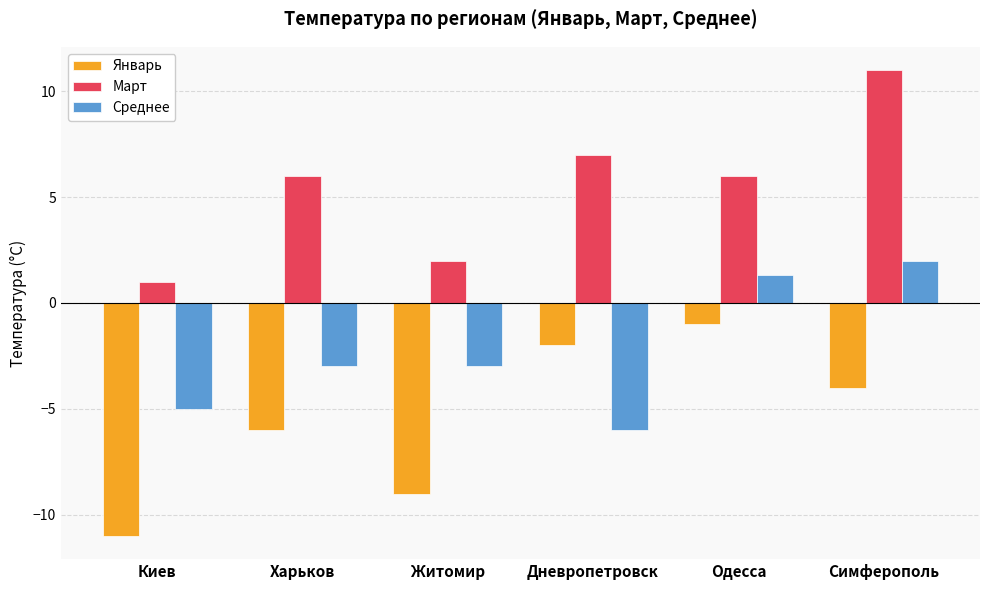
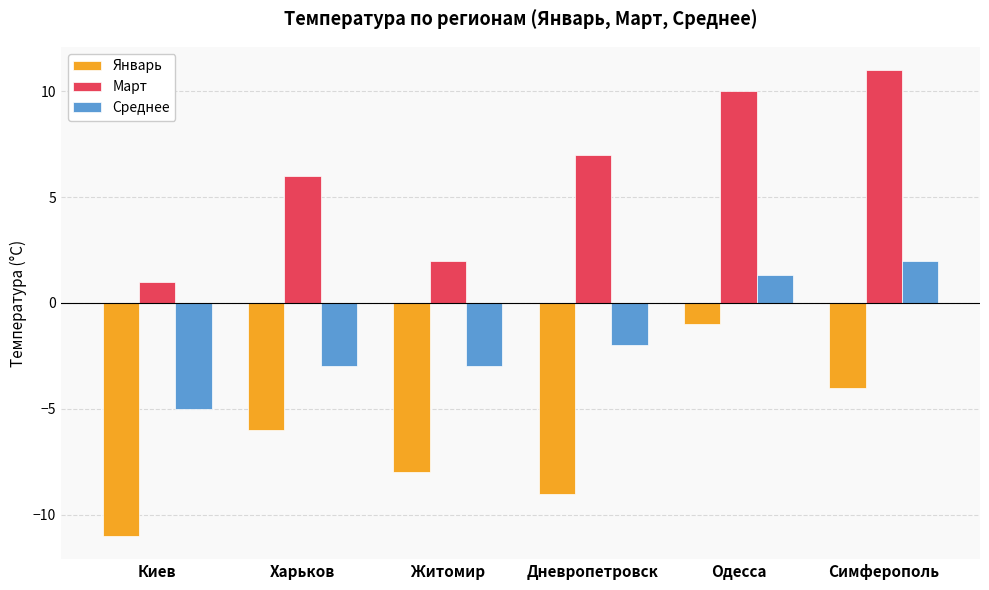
  {
    "Январь": {
      "Киев": -11,
      "Харьков": -6,
-     "Житомир": -9,
-     "Дневропетровск": -2,
+     "Житомир": -8,
+     "Дневропетровск": -9,
      "Одесса": -1,
      "Симферополь": -4
    },
    "Март": {
      "Киев": 1,
      "Харьков": 6,
      "Житомир": 2,
      "Дневропетровск": 7,
-     "Одесса": 6,
+     "Одесса": 10,
      "Симферополь": 11
    },
    "Среднее": {
      "Киев": -5,
      "Харьков": -3,
      "Житомир": -3,
-     "Дневропетровск": -6,
+     "Дневропетровск": -2,
      "Одесса": 1.3,
      "Симферополь": 2
    }
  }
